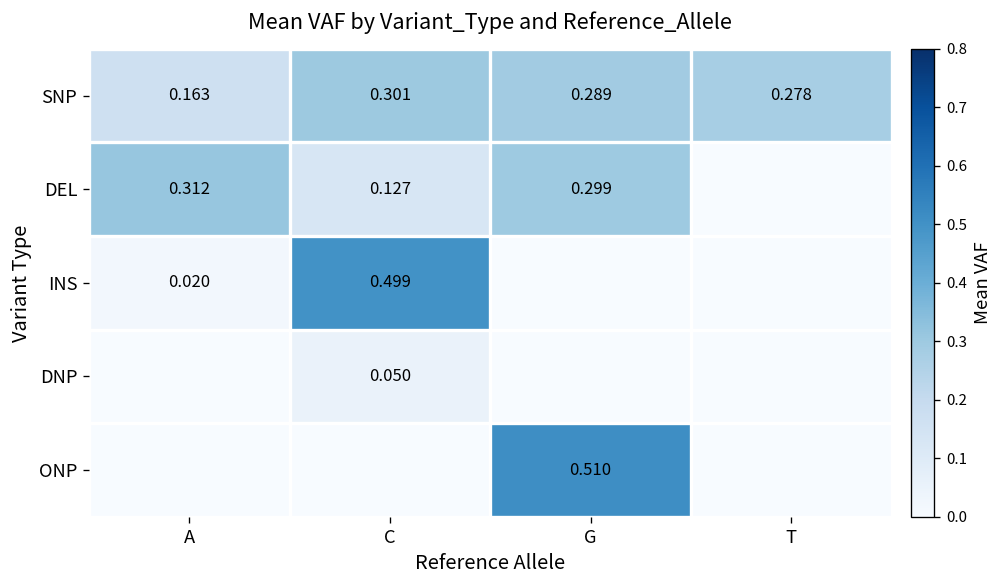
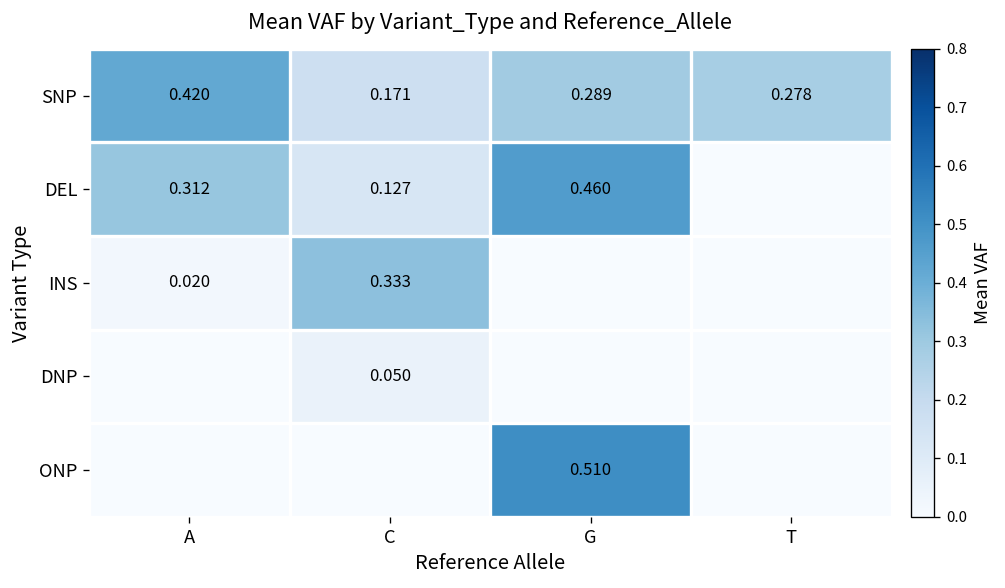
  {
    "SNP": {
-     "A": 0.163,
-     "C": 0.301,
+     "A": 0.420,
+     "C": 0.171,
      "G": 0.289,
      "T": 0.278
    },
    "DEL": {
      "A": 0.312,
      "C": 0.127,
-     "G": 0.299
+     "G": 0.460
    },
    "INS": {
      "A": 0.020,
-     "C": 0.499
+     "C": 0.333
    },
    "DNP": {
      "C": 0.050
    },
    "ONP": {
      "G": 0.510
    }
  }
